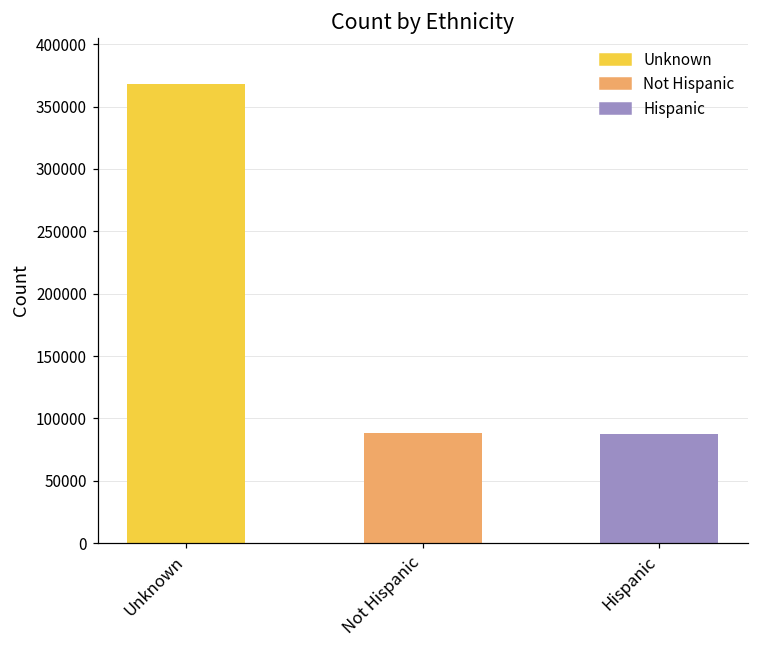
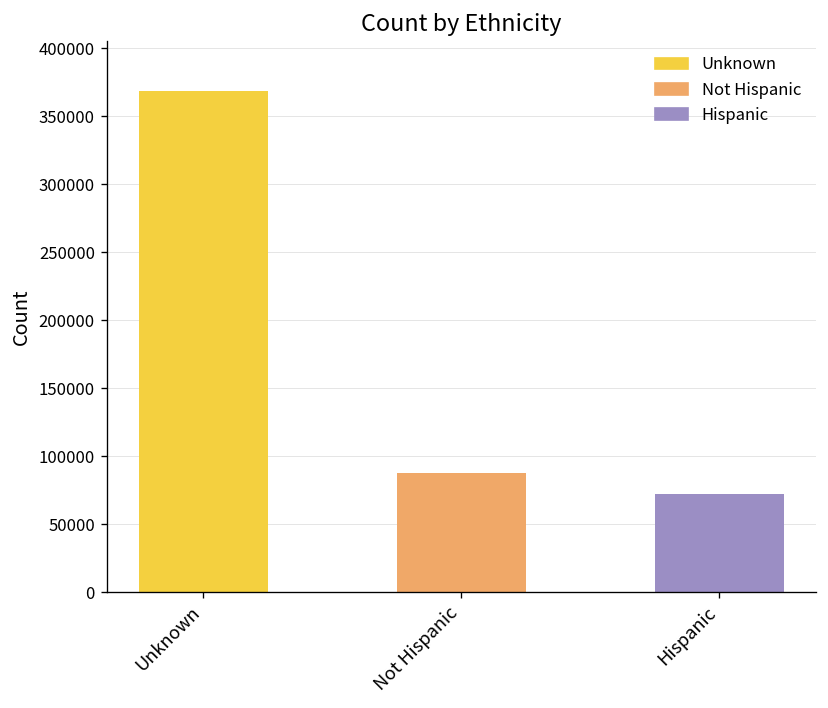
  {
    "Unknown": 368000,
    "Not Hispanic": 88000,
-   "Hispanic": 88000
+   "Hispanic": 73000
  }
